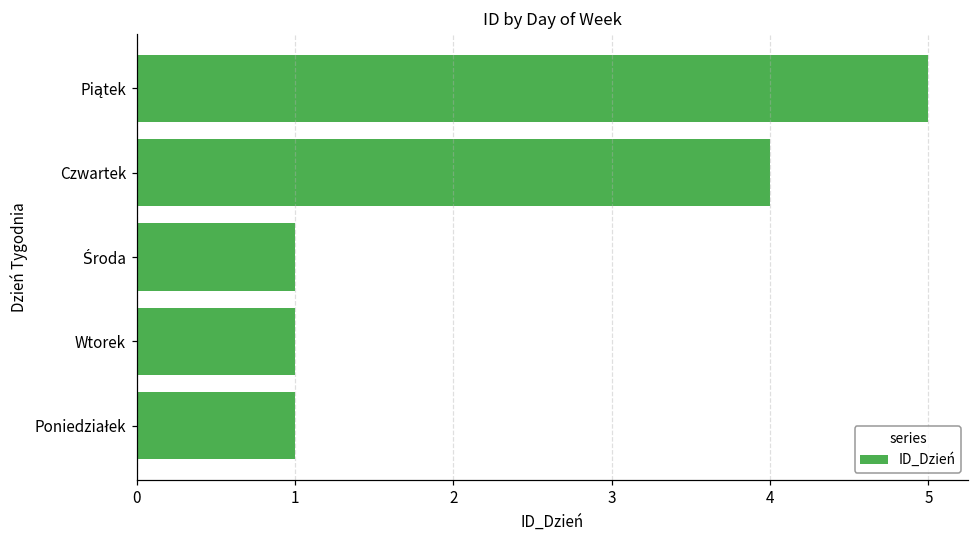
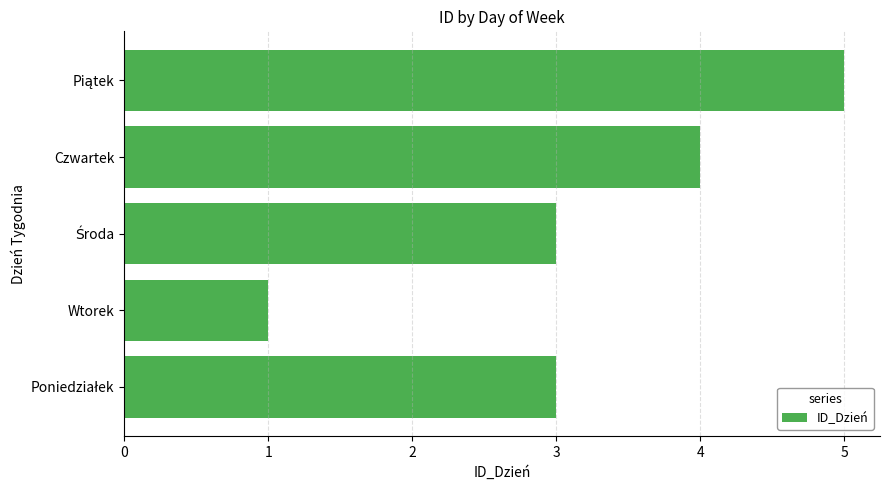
  {
    "Piątek": 5,
    "Czwartek": 4,
-   "Środa": 1,
+   "Środa": 3,
    "Wtorek": 1,
-   "Poniedziałek": 1
+   "Poniedziałek": 3
  }
